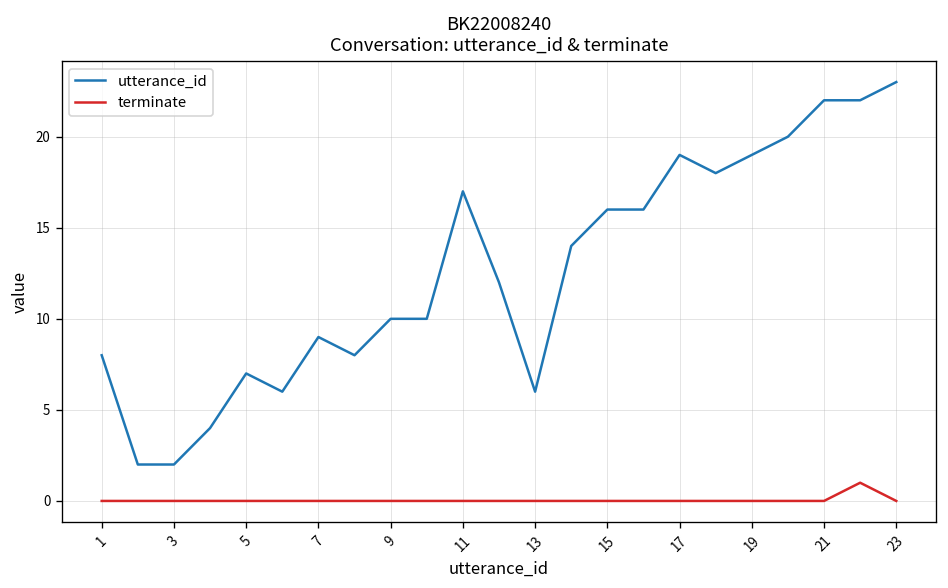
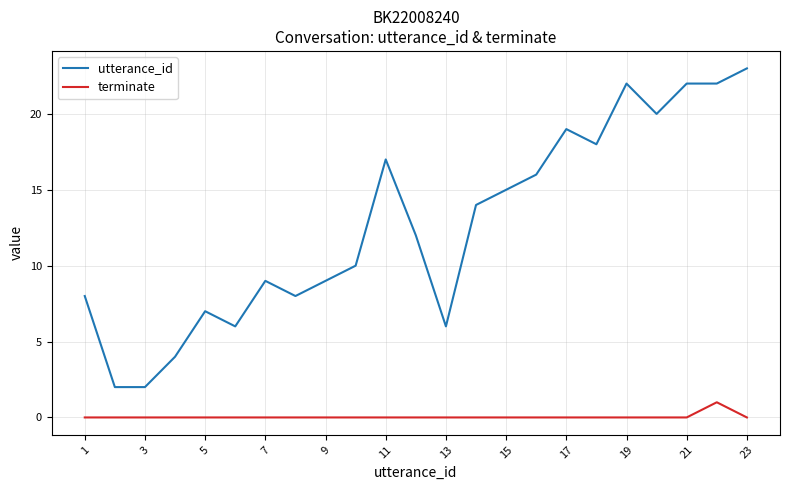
  {
    "utterance_id": {
      "1": 8,
      "3": 2,
      "5": 7,
      "7": 9,
-     "9": 10,
+     "9": 9,
      "11": 17,
      "13": 6,
-     "15": 16,
+     "15": 15,
      "17": 19,
-     "19": 19,
+     "19": 22,
      "21": 22,
      "23": 23
    },
    "terminate": {
      "1": 0,
      "3": 0,
      "5": 0,
      "7": 0,
      "9": 0,
      "11": 0,
      "13": 0,
      "15": 0,
      "17": 0,
      "19": 0,
      "21": 0,
      "23": 0
    }
  }
